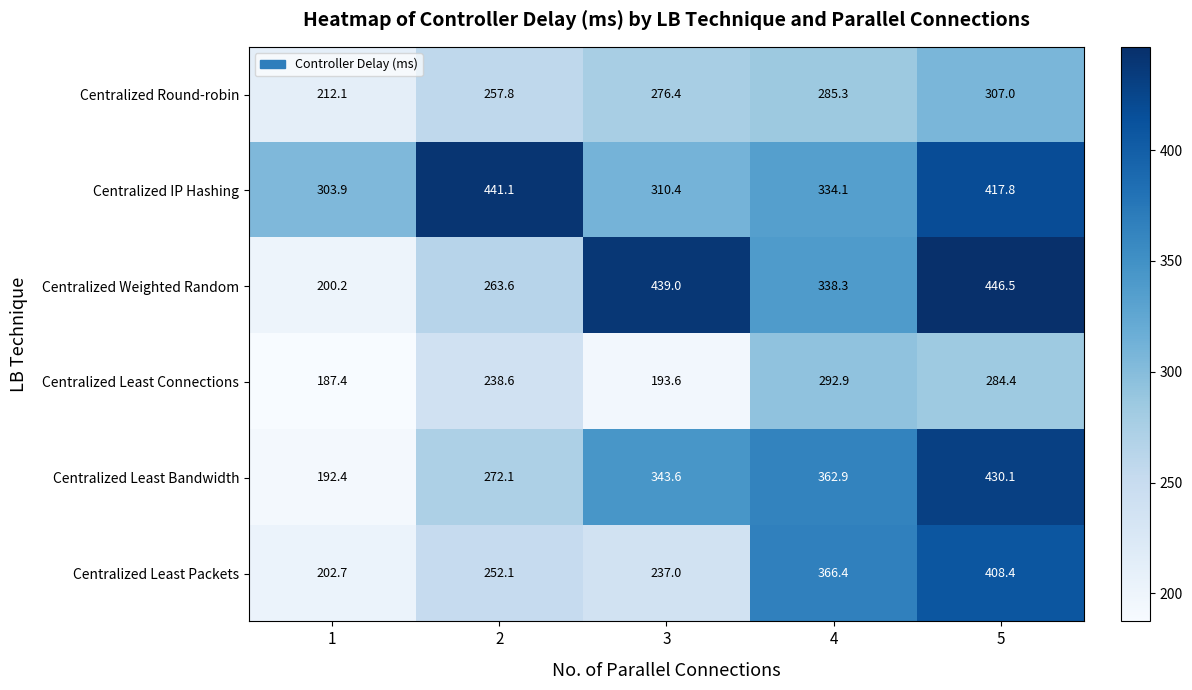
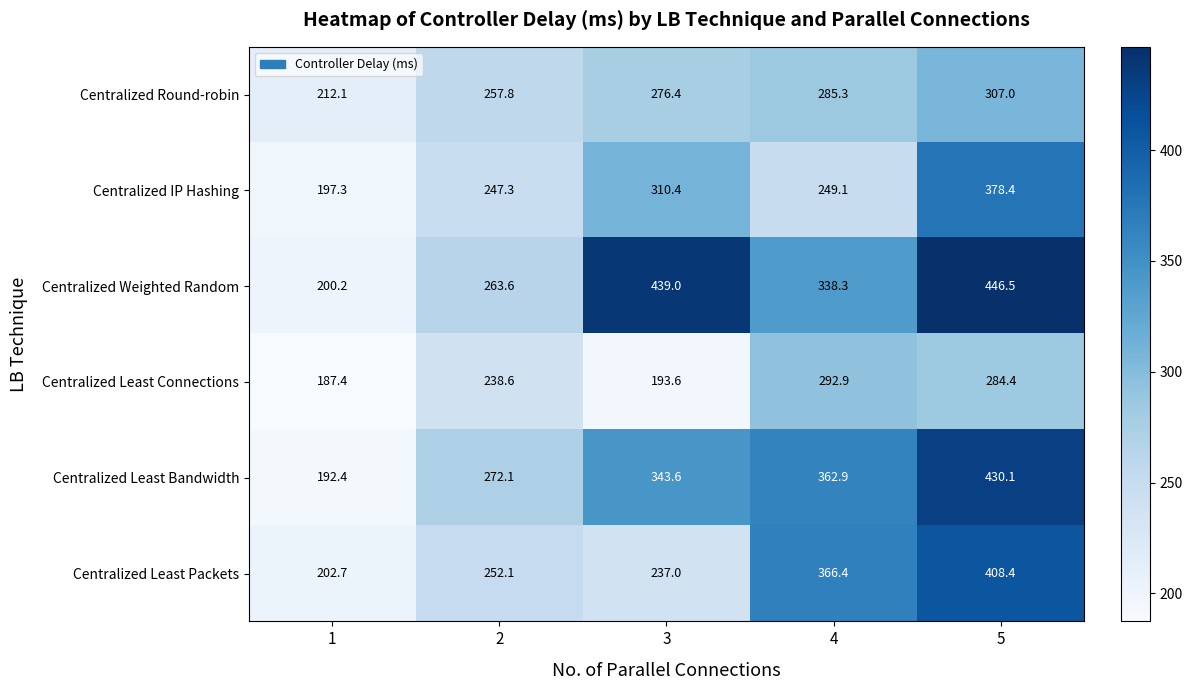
  {
    "Centralized Round-robin": {
      "1": 212.1,
      "2": 257.8,
      "3": 276.4,
      "4": 285.3,
      "5": 307.0
    },
    "Centralized IP Hashing": {
-     "1": 303.9,
-     "2": 441.1,
+     "1": 197.3,
+     "2": 247.3,
      "3": 310.4,
-     "4": 334.1,
-     "5": 417.8
+     "4": 249.1,
+     "5": 378.4
    },
    "Centralized Weighted Random": {
      "1": 200.2,
      "2": 263.6,
      "3": 439.0,
      "4": 338.3,
      "5": 446.5
    },
    "Centralized Least Connections": {
      "1": 187.4,
      "2": 238.6,
      "3": 193.6,
      "4": 292.9,
      "5": 284.4
    },
    "Centralized Least Bandwidth": {
      "1": 192.4,
      "2": 272.1,
      "3": 343.6,
      "4": 362.9,
      "5": 430.1
    },
    "Centralized Least Packets": {
      "1": 202.7,
      "2": 252.1,
      "3": 237.0,
      "4": 366.4,
      "5": 408.4
    }
  }
